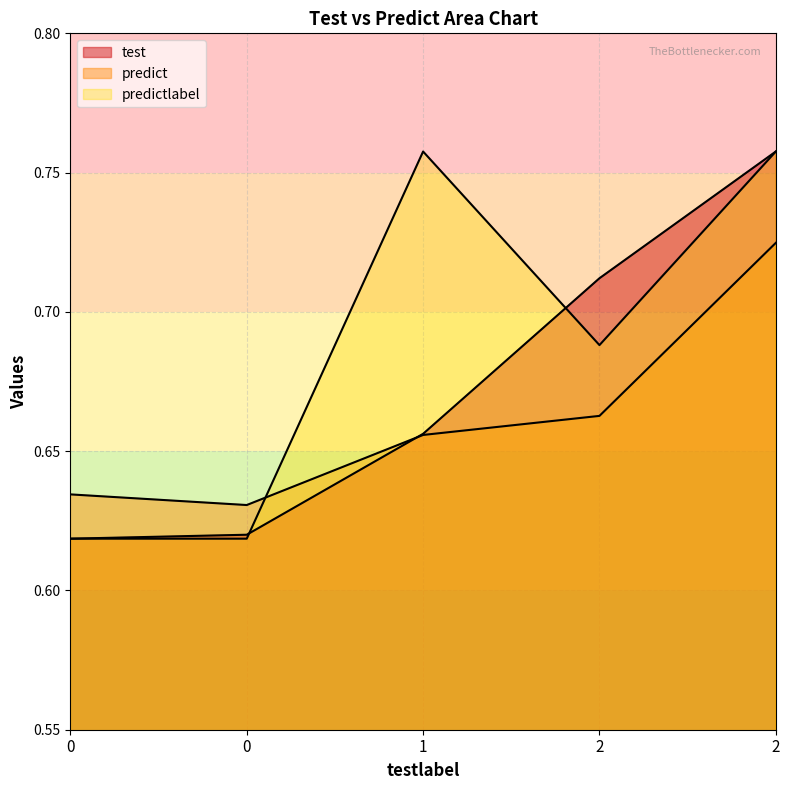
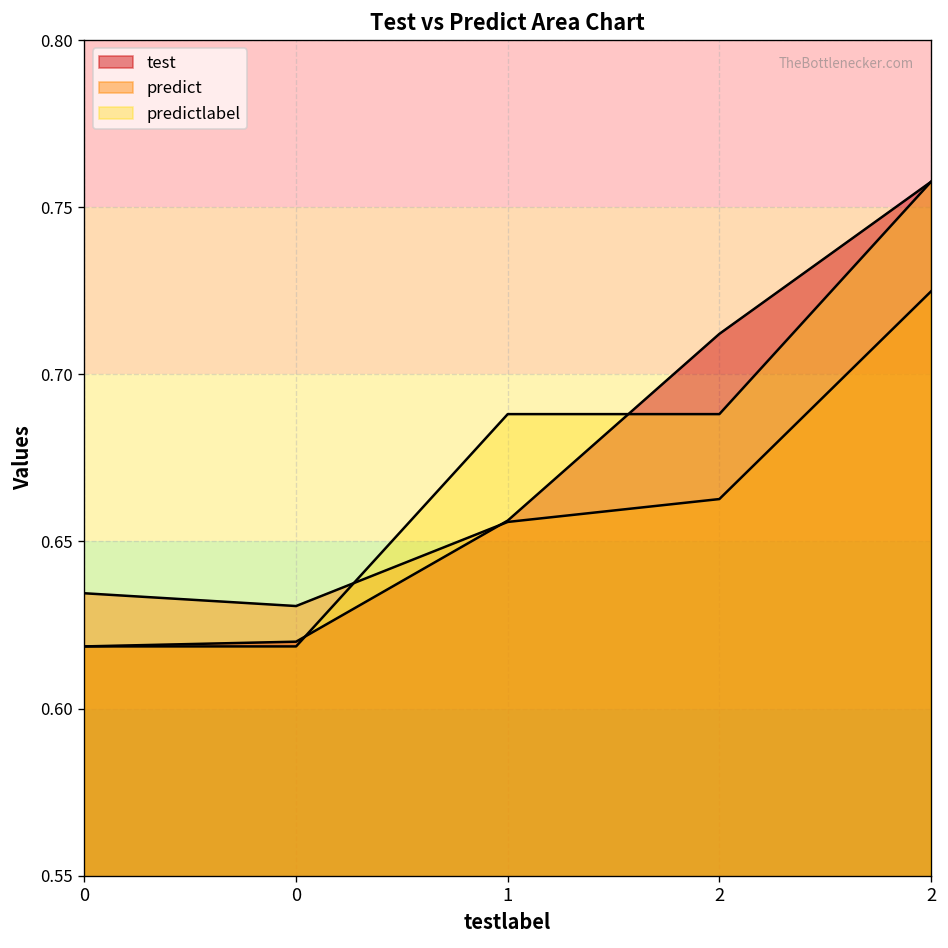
  {
    "predictlabel": {
-     "1": 0.758
+     "1": 0.688
    }
  }
